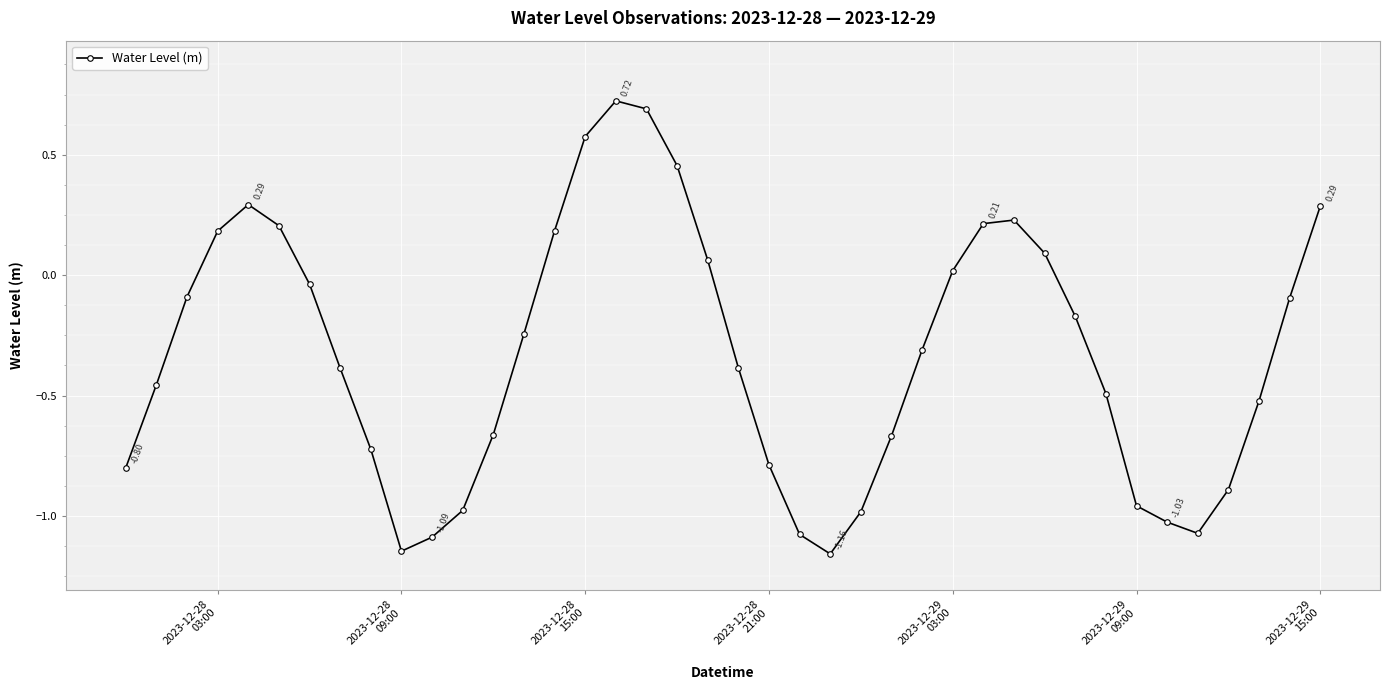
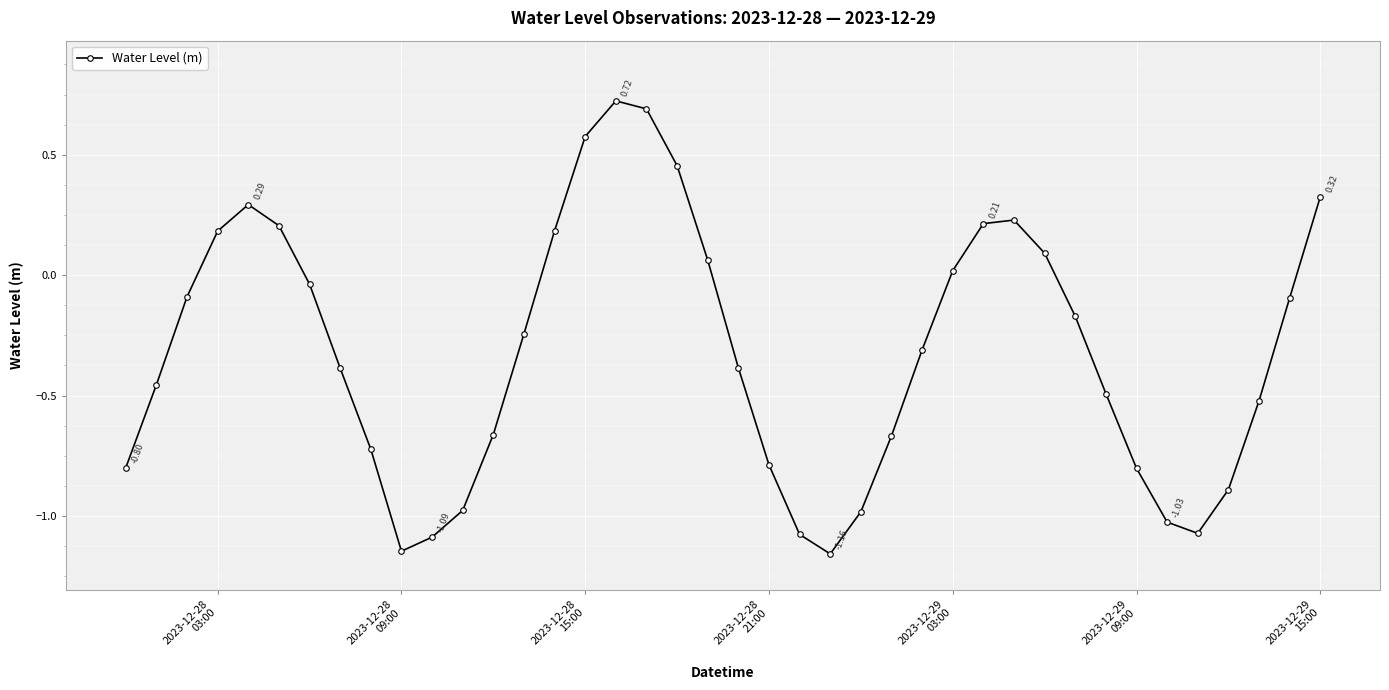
  {
-   "2023-12-29 09:00": -0.96,
-   "2023-12-29 15:00": 0.29
+   "2023-12-29 09:00": -0.80,
+   "2023-12-29 15:00": 0.32
  }
